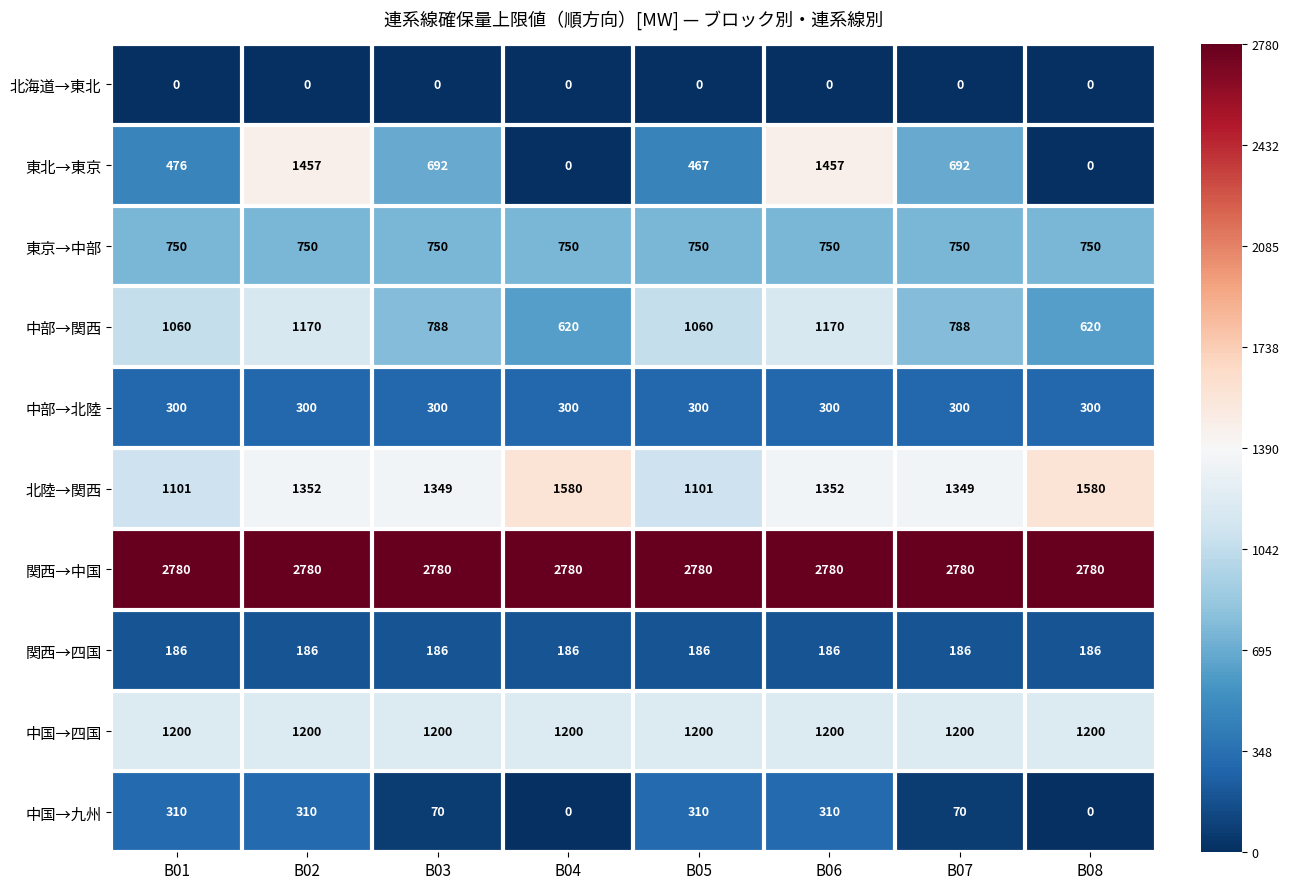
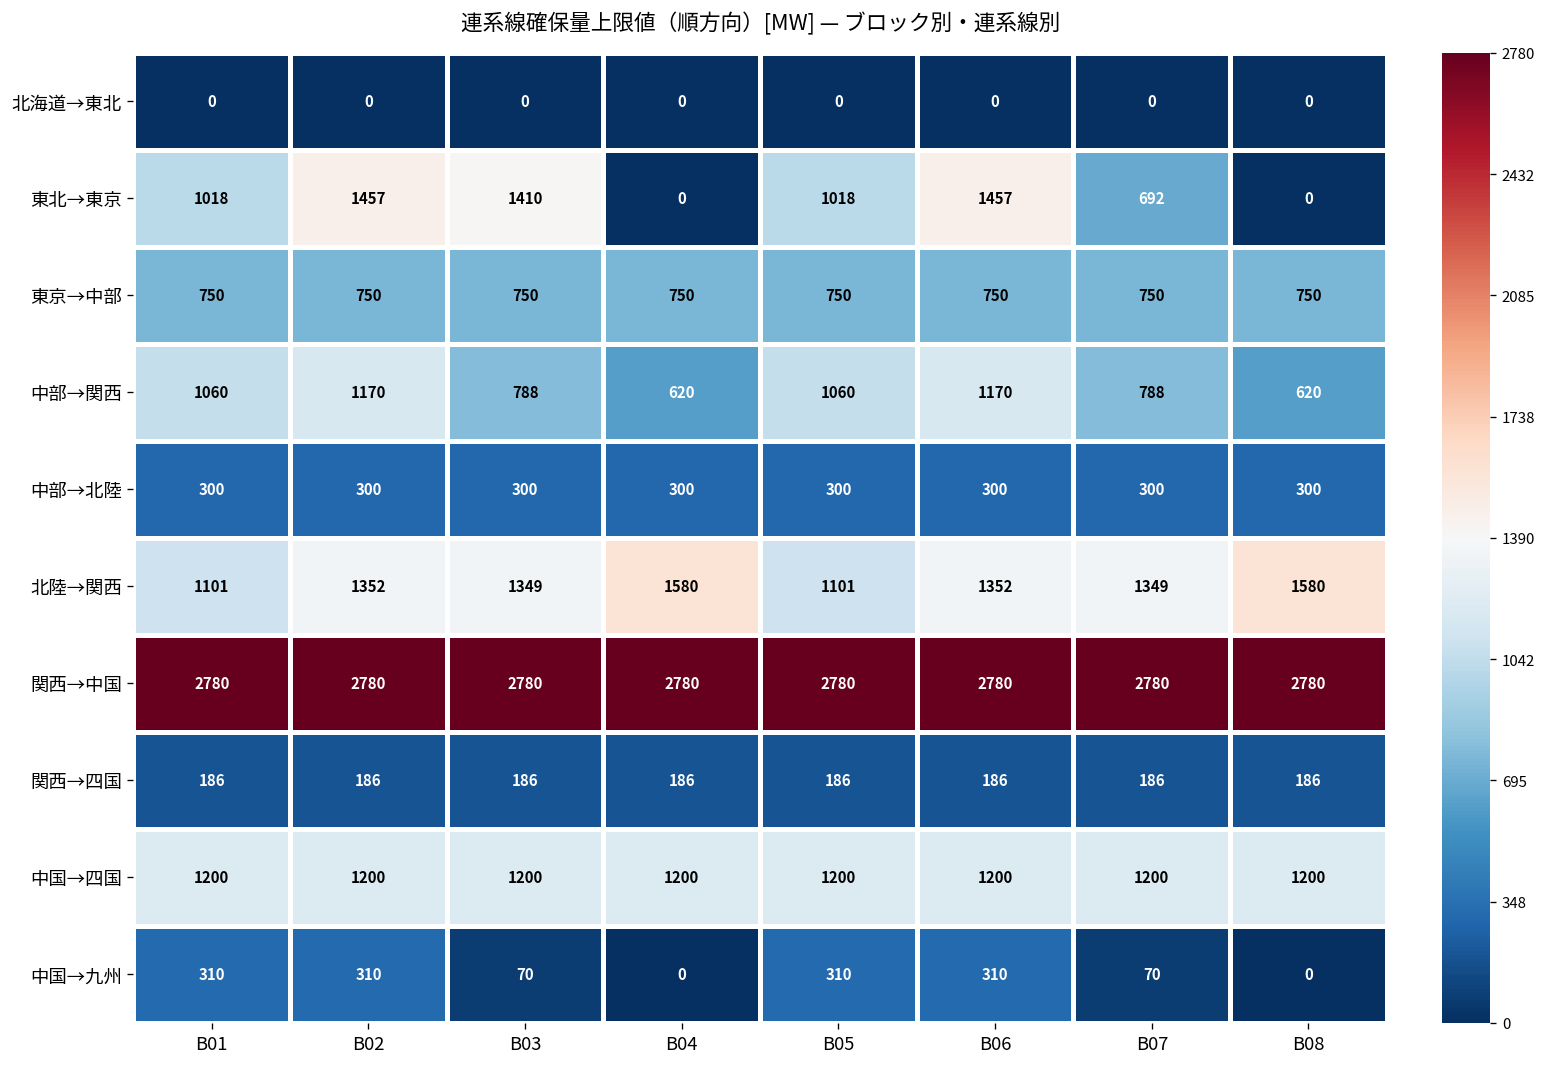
  {
    "北海道→東北": {
      "B01": 0,
      "B02": 0,
      "B03": 0,
      "B04": 0,
      "B05": 0,
      "B06": 0,
      "B07": 0,
      "B08": 0
    },
    "東北→東京": {
-     "B01": 476,
+     "B01": 1018,
      "B02": 1457,
-     "B03": 692,
+     "B03": 1410,
      "B04": 0,
-     "B05": 467,
+     "B05": 1018,
      "B06": 1457,
      "B07": 692,
      "B08": 0
    },
    "東京→中部": {
      "B01": 750,
      "B02": 750,
      "B03": 750,
      "B04": 750,
      "B05": 750,
      "B06": 750,
      "B07": 750,
      "B08": 750
    },
    "中部→関西": {
      "B01": 1060,
      "B02": 1170,
      "B03": 788,
      "B04": 620,
      "B05": 1060,
      "B06": 1170,
      "B07": 788,
      "B08": 620
    },
    "中部→北陸": {
      "B01": 300,
      "B02": 300,
      "B03": 300,
      "B04": 300,
      "B05": 300,
      "B06": 300,
      "B07": 300,
      "B08": 300
    },
    "北陸→関西": {
      "B01": 1101,
      "B02": 1352,
      "B03": 1349,
      "B04": 1580,
      "B05": 1101,
      "B06": 1352,
      "B07": 1349,
      "B08": 1580
    },
    "関西→中国": {
      "B01": 2780,
      "B02": 2780,
      "B03": 2780,
      "B04": 2780,
      "B05": 2780,
      "B06": 2780,
      "B07": 2780,
      "B08": 2780
    },
    "関西→四国": {
      "B01": 186,
      "B02": 186,
      "B03": 186,
      "B04": 186,
      "B05": 186,
      "B06": 186,
      "B07": 186,
      "B08": 186
    },
    "中国→四国": {
      "B01": 1200,
      "B02": 1200,
      "B03": 1200,
      "B04": 1200,
      "B05": 1200,
      "B06": 1200,
      "B07": 1200,
      "B08": 1200
    },
    "中国→九州": {
      "B01": 310,
      "B02": 310,
      "B03": 70,
      "B04": 0,
      "B05": 310,
      "B06": 310,
      "B07": 70,
      "B08": 0
    }
  }
